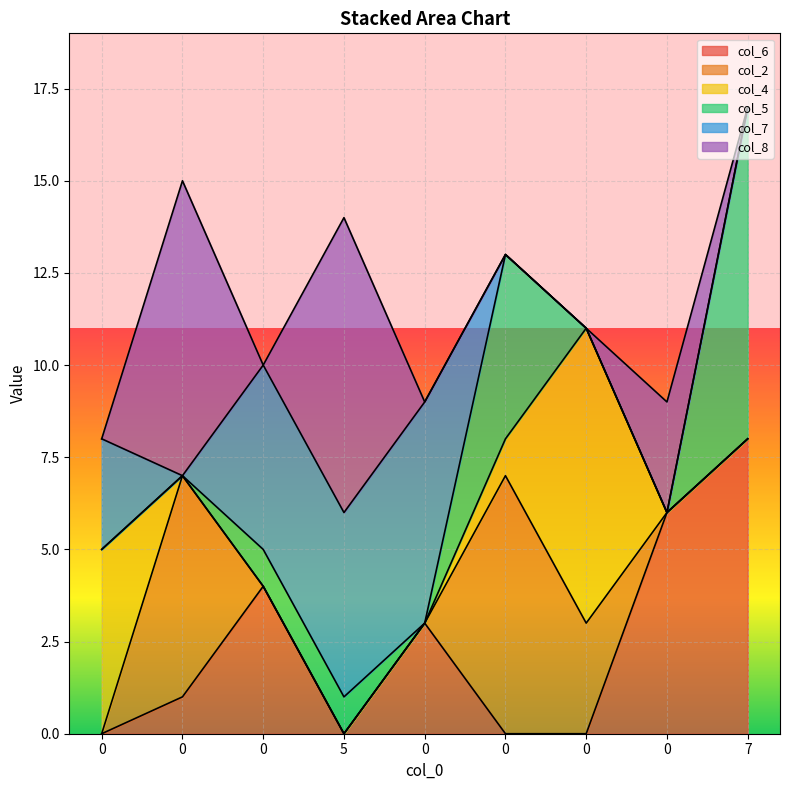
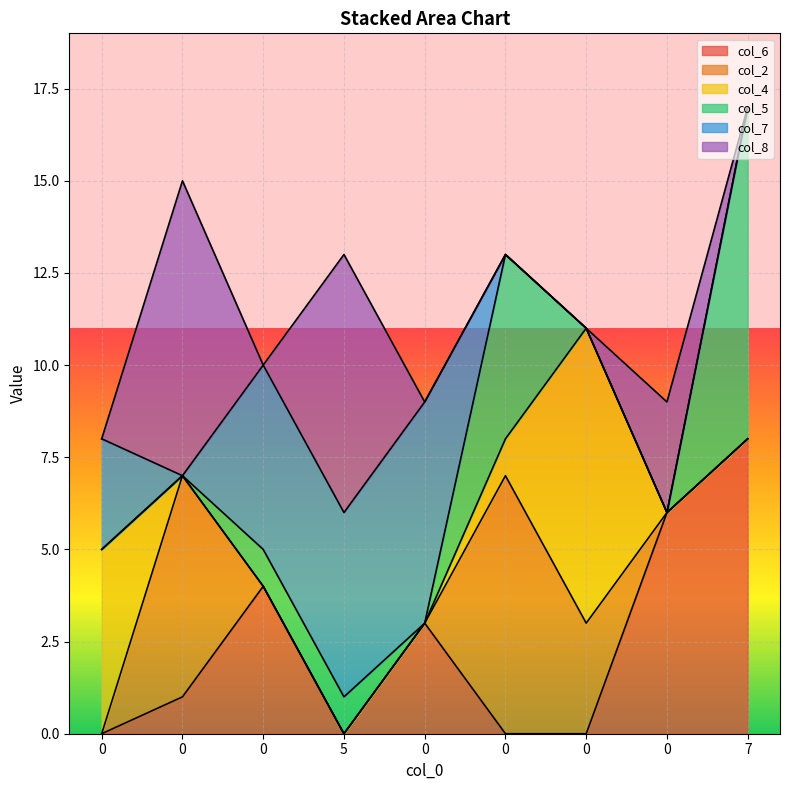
  {
    "col_5": {
      "5": 1
    },
    "col_7": {
      "5": 5
    },
    "col_8": {
-     "5": 8
+     "5": 7
    }
  }
